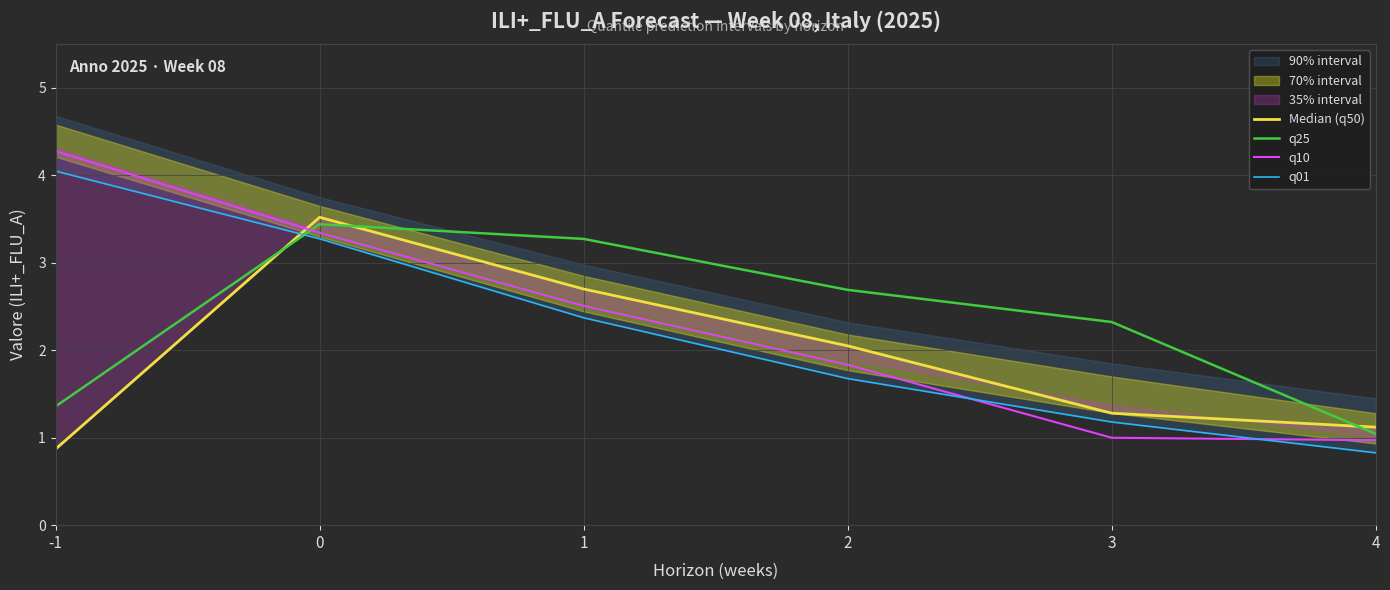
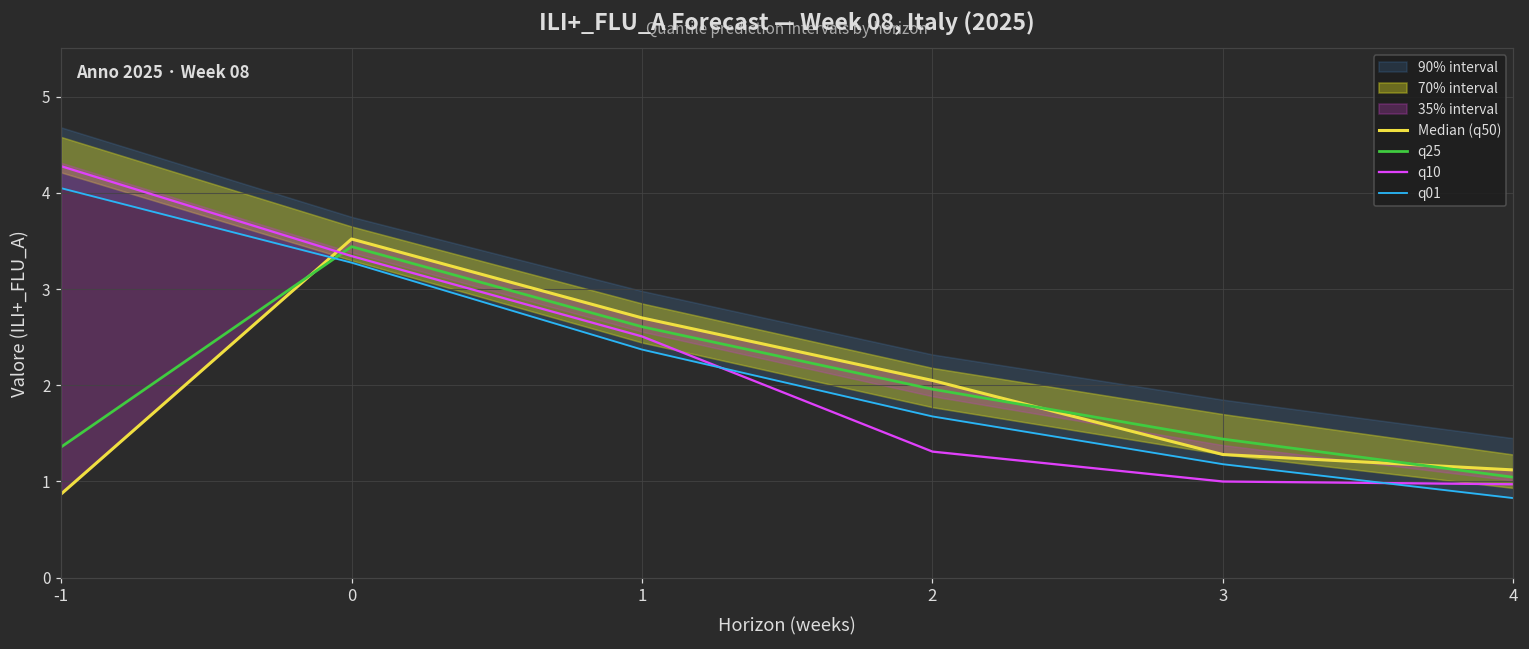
  {
    "q25": {
      "-1": 1.4,
      "0": 3.4,
-     "1": 3.3,
-     "2": 2.7,
-     "3": 2.3,
+     "1": 2.6,
+     "2": 2.0,
+     "3": 1.4,
      "4": 1.0
    },
    "q10": {
      "-1": 4.3,
      "0": 3.3,
      "1": 2.5,
-     "2": 1.8,
+     "2": 1.3,
      "3": 1.0,
      "4": 1.0
    }
  }
